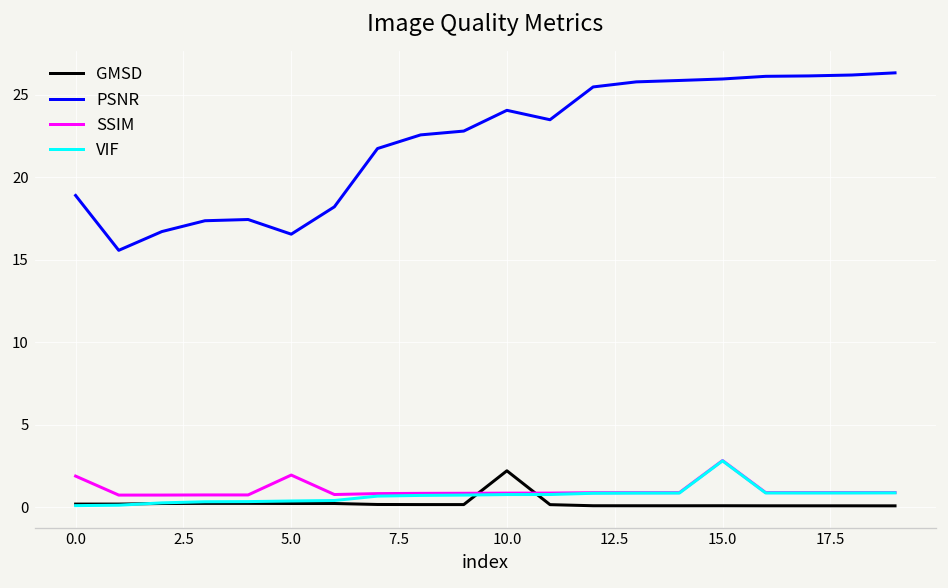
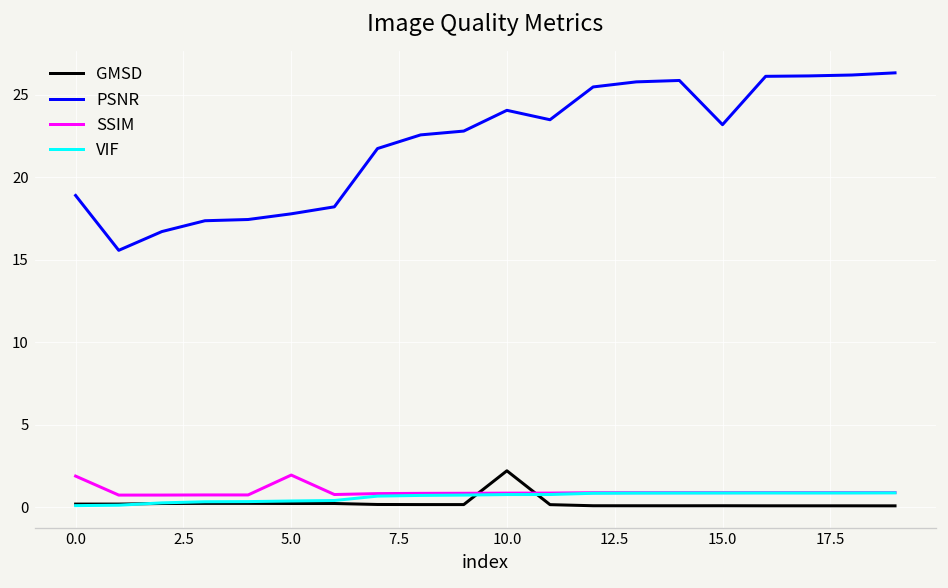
  {
    "GMSD": {
      "10.0": 2.2,
      "15.0": 0.1
    },
    "PSNR": {
      "0.0": 18.9,
-     "5.0": 16.5,
+     "5.0": 17.8,
      "10.0": 24.0,
-     "15.0": 25.9
+     "15.0": 23.2
    },
    "SSIM": {
      "0.0": 1.9,
      "5.0": 1.9,
-     "15.0": 2.8
+     "15.0": 0.9
    },
    "VIF": {
-     "15.0": 2.8
+     "15.0": 0.9
    }
  }
